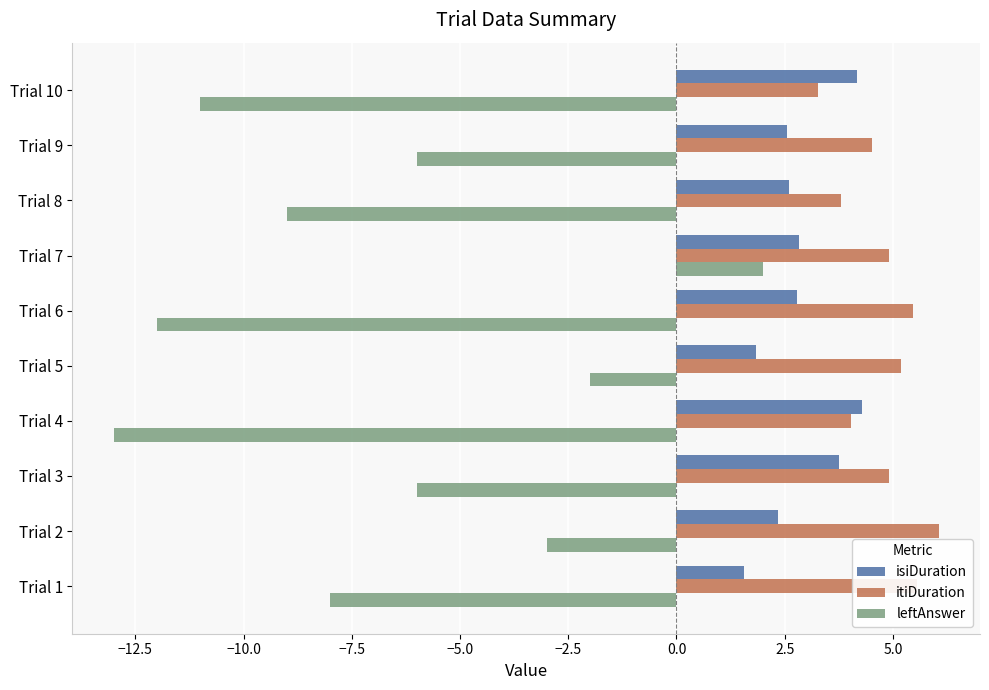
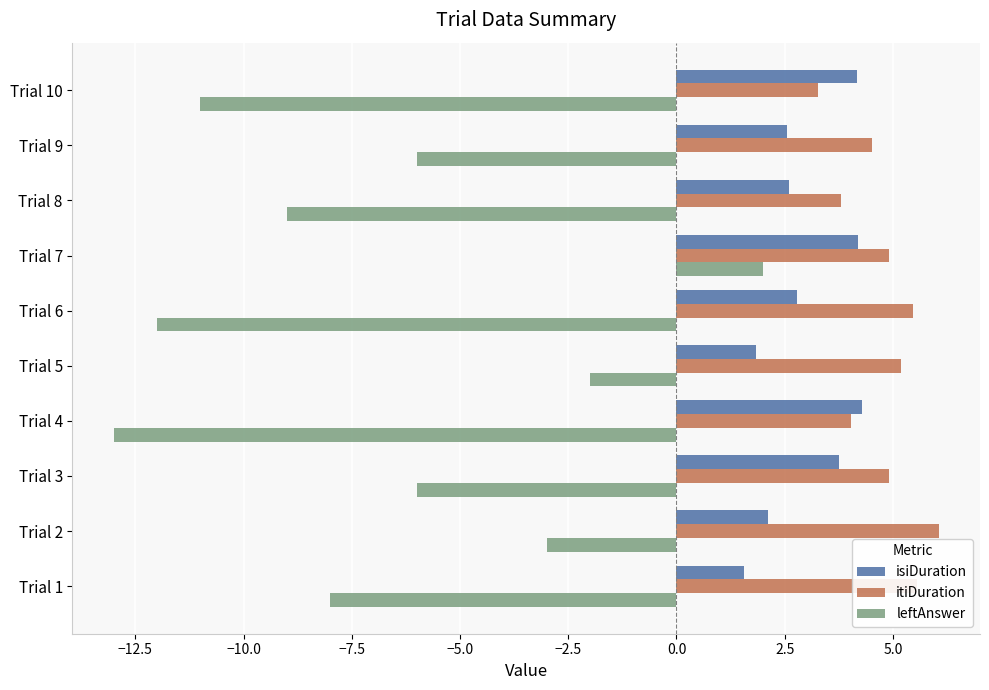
  {
    "isiDuration": {
      "Trial 10": 4.2,
      "Trial 9": 2.6,
      "Trial 8": 2.6,
-     "Trial 7": 2.8,
+     "Trial 7": 4.2,
      "Trial 6": 2.8,
      "Trial 5": 1.8,
      "Trial 4": 4.3,
      "Trial 3": 3.7,
-     "Trial 2": 2.4,
+     "Trial 2": 2.1,
      "Trial 1": 1.6
    },
    "itiDuration": {
      "Trial 10": 3.3,
      "Trial 9": 4.5,
      "Trial 8": 3.8,
      "Trial 7": 4.9,
      "Trial 6": 5.5,
      "Trial 5": 5.2,
      "Trial 4": 4.0,
      "Trial 3": 4.9,
      "Trial 2": 6.1
    },
    "leftAnswer": {
      "Trial 10": -11.0,
      "Trial 9": -6.0,
      "Trial 8": -9.0,
      "Trial 7": 2.0,
      "Trial 6": -12.0,
      "Trial 5": -2.0,
      "Trial 4": -13.0,
      "Trial 3": -6.0,
      "Trial 2": -3.0,
      "Trial 1": -8.0
    }
  }
